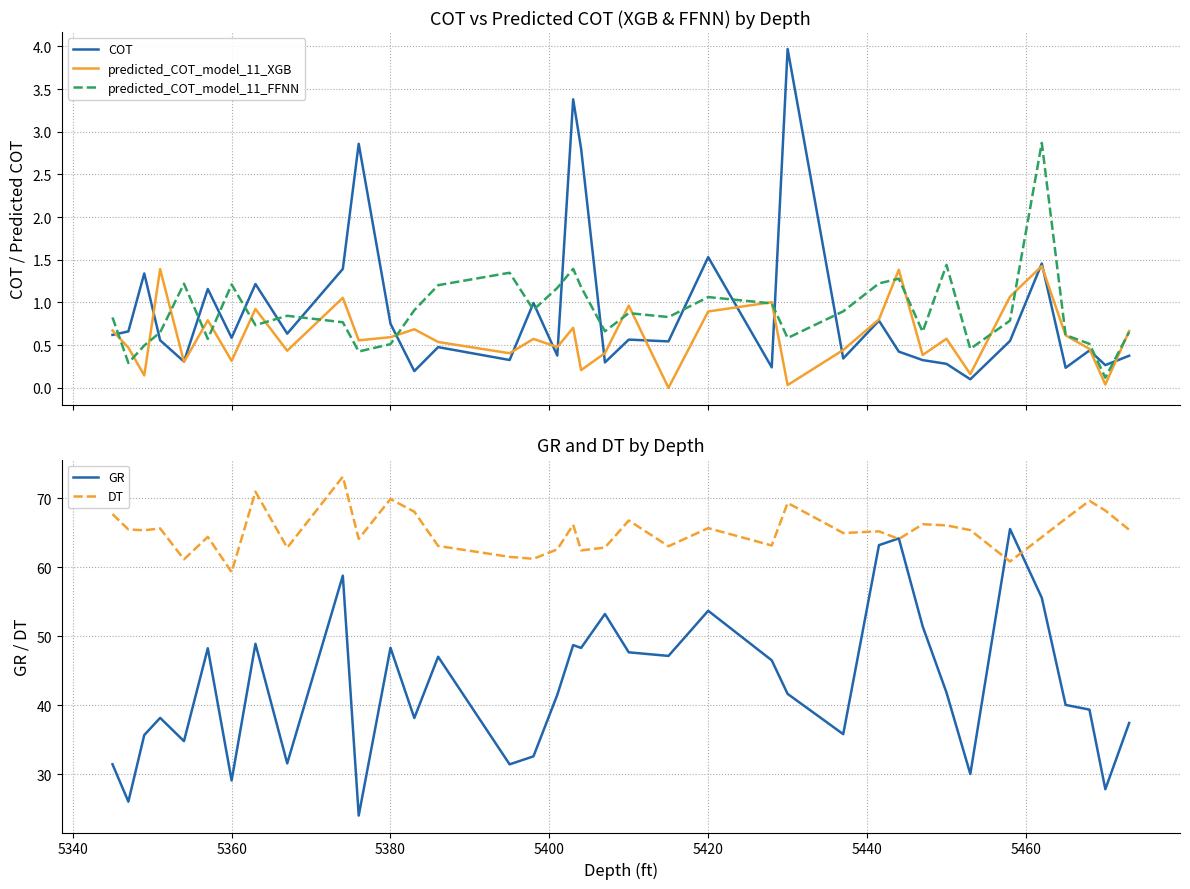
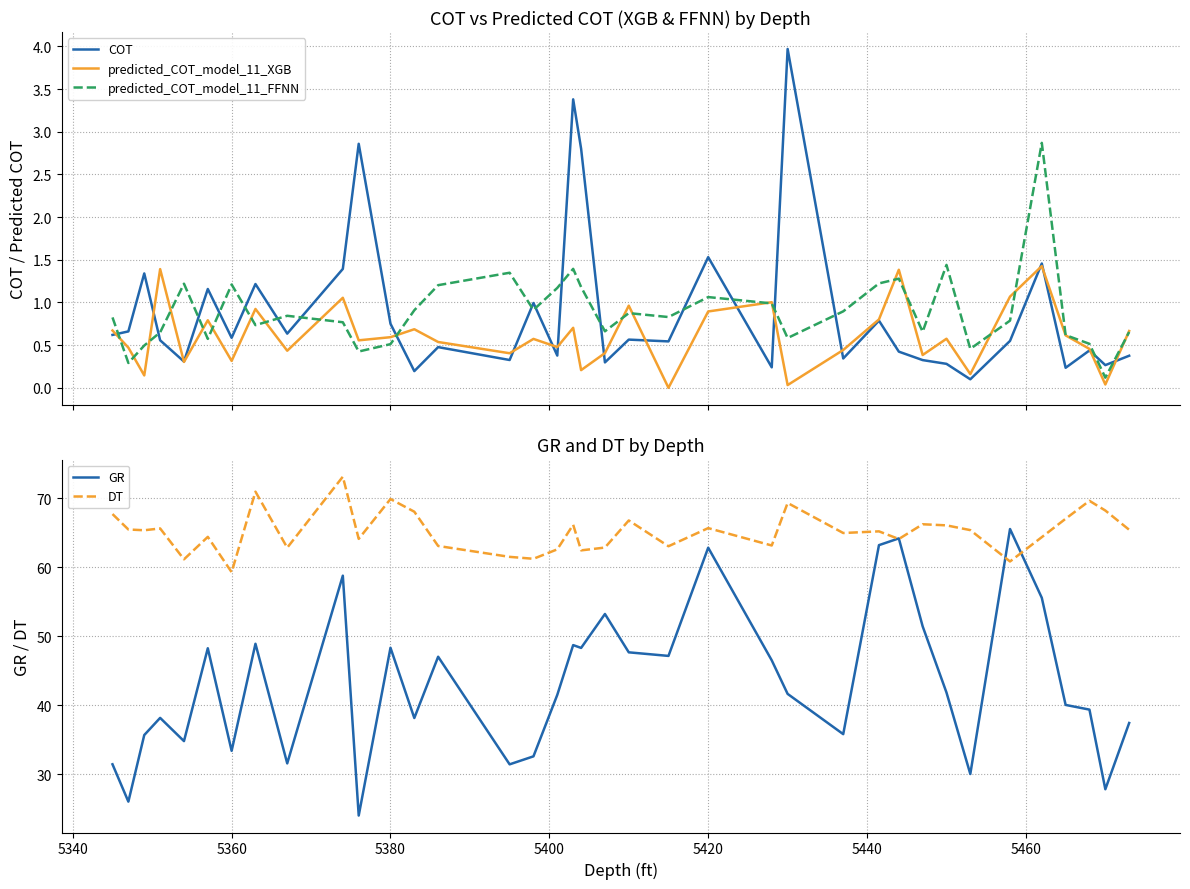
  {
    "GR and DT by Depth": {
      "GR": {
-       "5360": 29,
+       "5360": 33,
        "5380": 48,
-       "5420": 54
+       "5420": 63
      },
      "DT": {
        "5360": 59,
        "5380": 70,
        "5420": 66
      }
    }
  }
